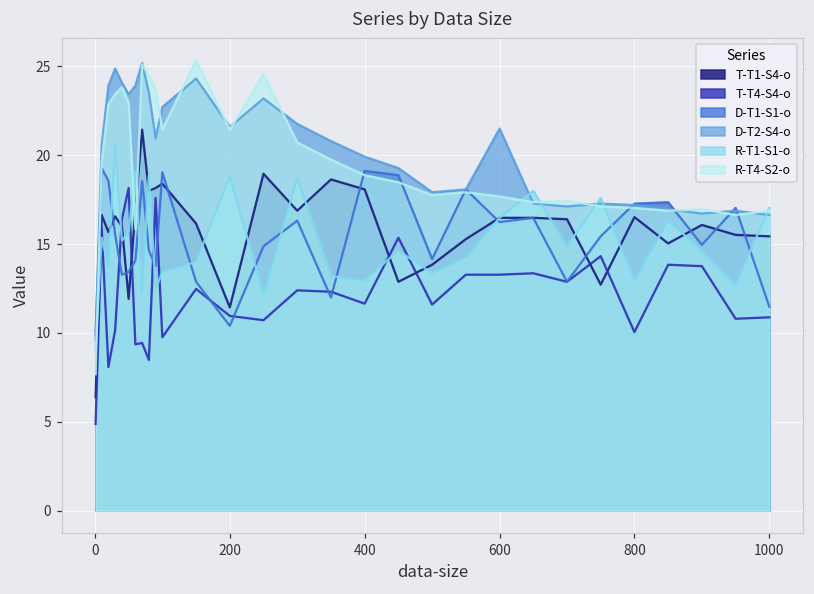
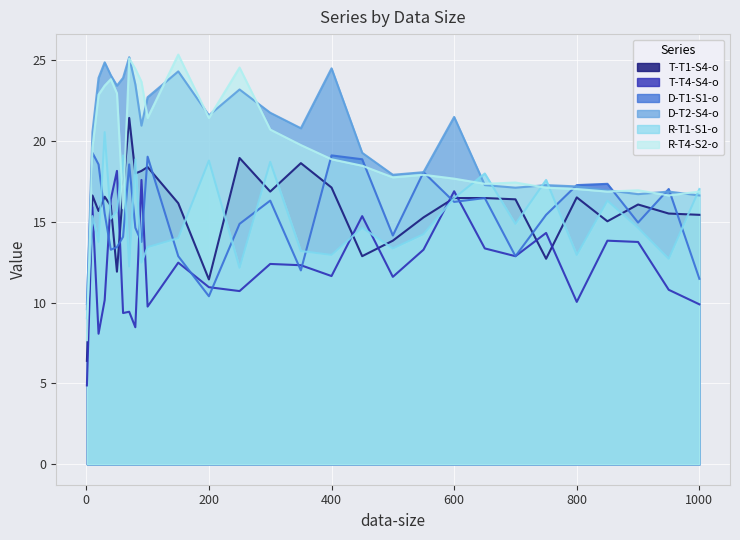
  {
    "T-T1-S4-o": {
      "200": 11.4,
-     "400": 18.1,
+     "400": 17.1,
      "800": 16.5,
      "1000": 15.4
    },
    "T-T4-S4-o": {
      "200": 11.0,
      "400": 11.7,
-     "600": 13.3,
+     "600": 16.9,
      "800": 10.1,
-     "1000": 10.9
+     "1000": 9.9
    },
    "D-T1-S1-o": {
      "200": 10.4,
      "400": 19.1,
      "600": 16.2,
      "1000": 11.5
    },
    "D-T2-S4-o": {
      "200": 21.6,
-     "400": 19.9,
+     "400": 24.5,
      "600": 21.5,
      "1000": 16.6
    }
  }
